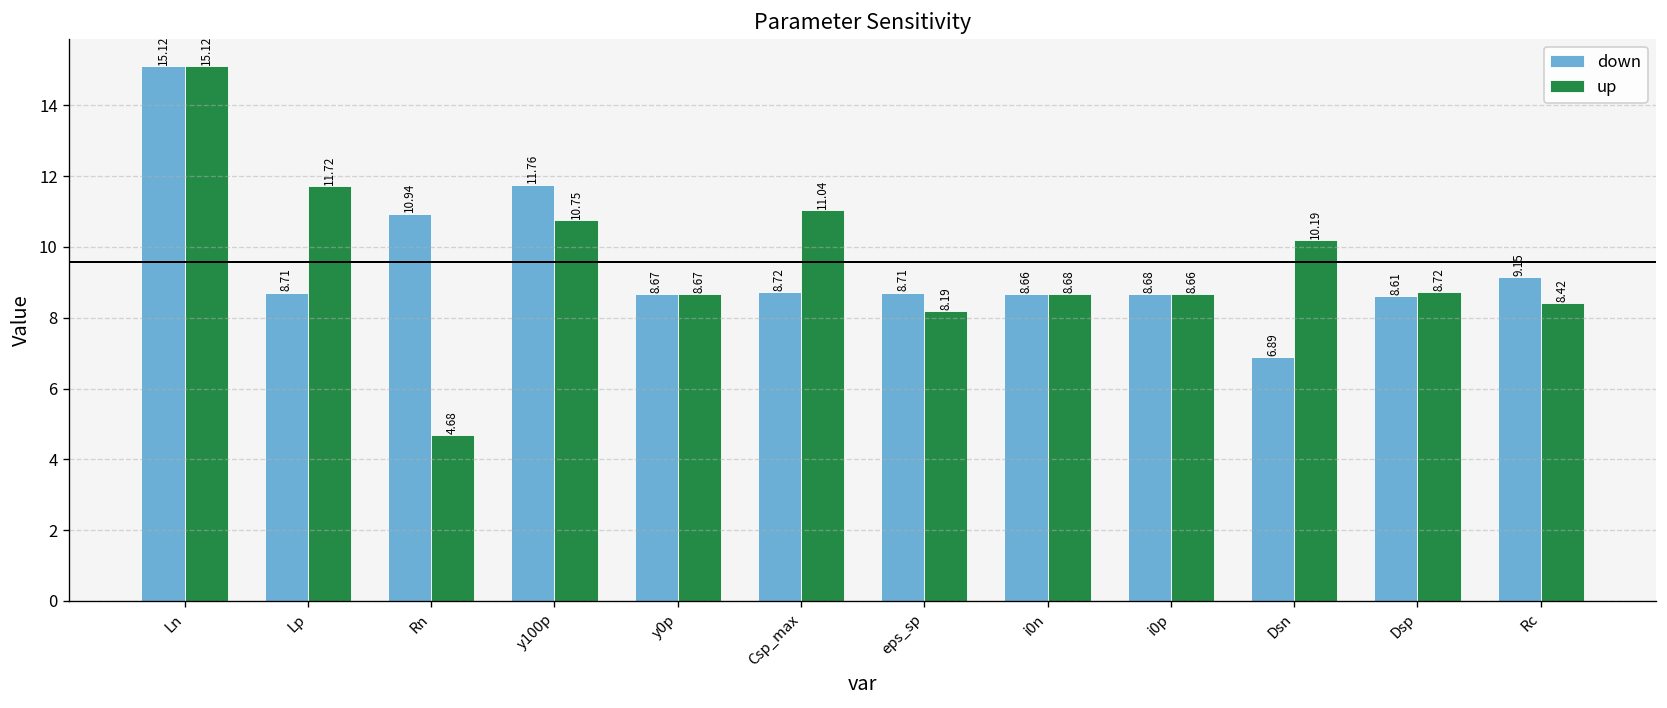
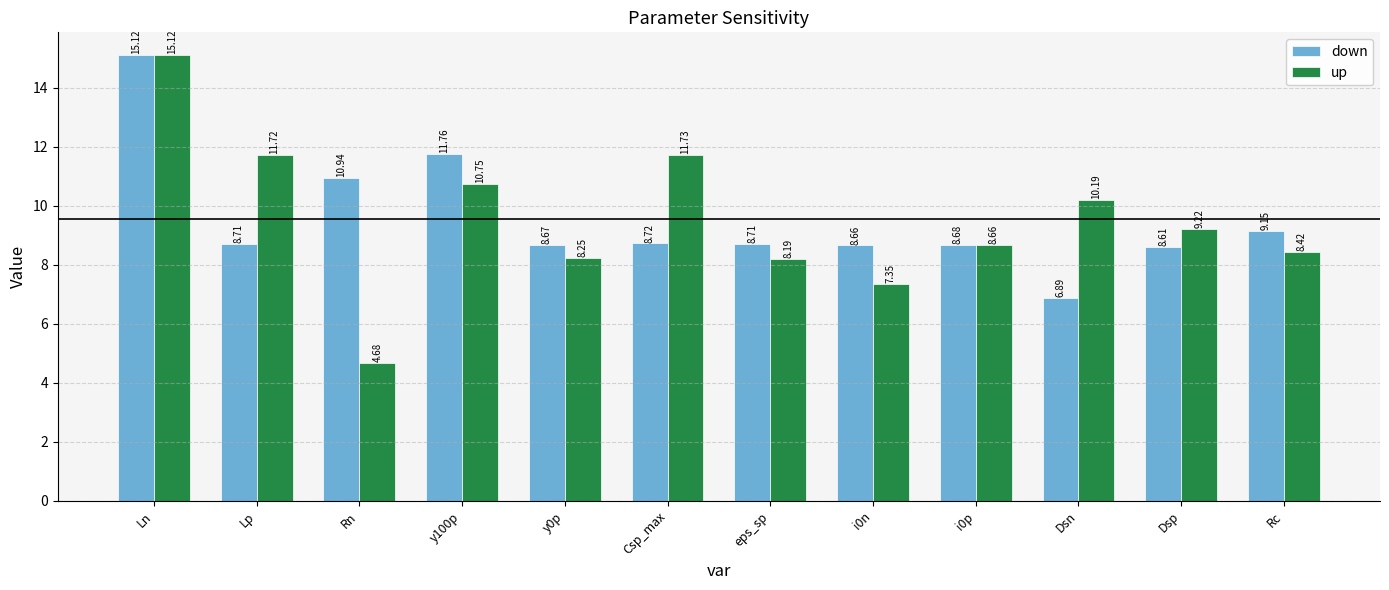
  {
    "down": {
      "Ln": 15.12,
      "Lp": 8.71,
      "Rn": 10.94,
      "y100p": 11.76,
      "y0p": 8.67,
      "Csp_max": 8.72,
      "eps_sp": 8.71,
      "i0n": 8.66,
      "i0p": 8.68,
      "Dsn": 6.89,
      "Dsp": 8.61,
      "Rc": 9.15
    },
    "up": {
      "Ln": 15.12,
      "Lp": 11.72,
      "Rn": 4.68,
      "y100p": 10.75,
-     "y0p": 8.67,
-     "Csp_max": 11.04,
+     "y0p": 8.25,
+     "Csp_max": 11.73,
      "eps_sp": 8.19,
-     "i0n": 8.68,
+     "i0n": 7.35,
      "i0p": 8.66,
      "Dsn": 10.19,
-     "Dsp": 8.72,
+     "Dsp": 9.22,
      "Rc": 8.42
    }
  }
